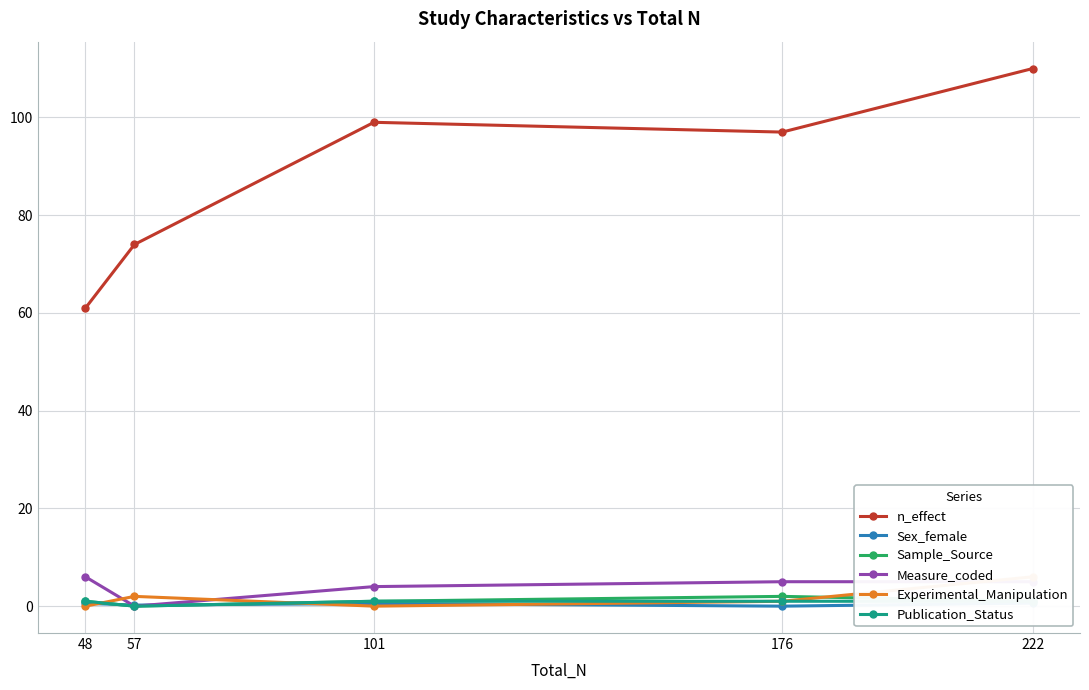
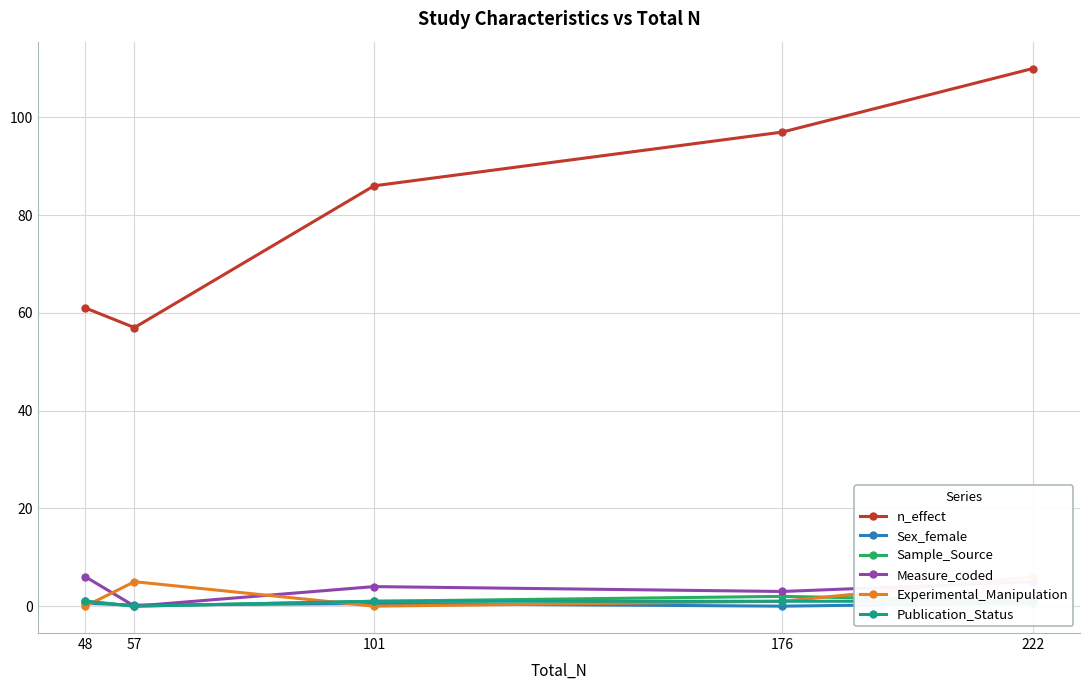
  {
    "n_effect": {
      "48": 61,
-     "57": 74,
-     "101": 99,
+     "57": 57,
+     "101": 86,
      "176": 97,
      "222": 110
    },
    "Sex_female": {
      "176": 0
    },
    "Measure_coded": {
      "48": 6,
      "101": 4,
-     "176": 5
+     "176": 3
    },
    "Experimental_Manipulation": {
      "48": 0,
-     "57": 2,
+     "57": 5,
      "101": 0
    }
  }
